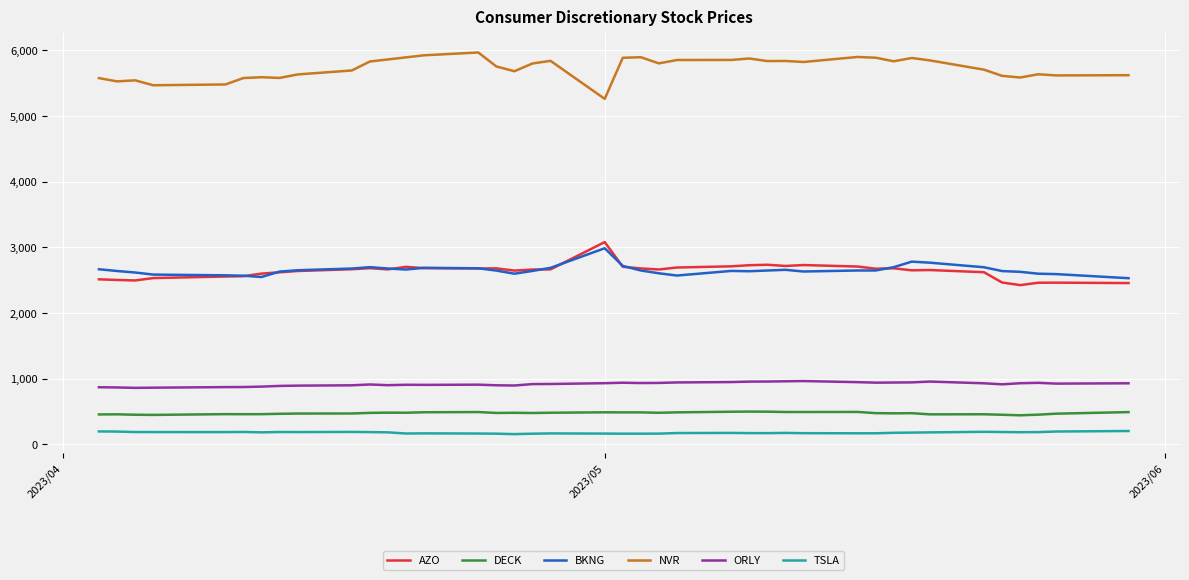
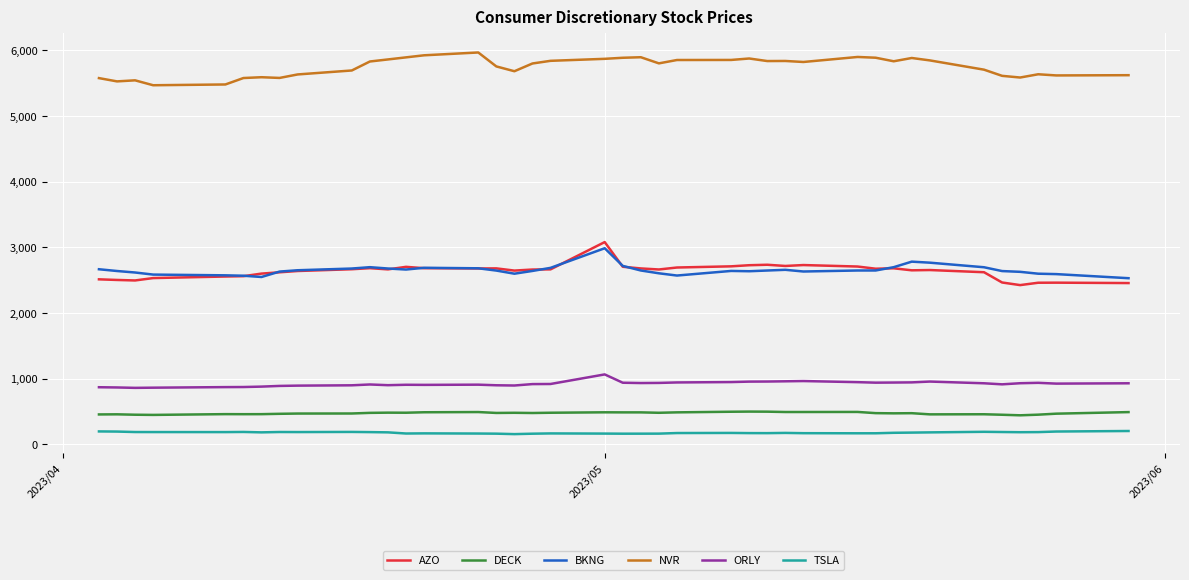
  {
    "AZO": {
      "2023/05": "3,100"
    },
    "DECK": {
      "2023/05": "500"
    },
    "BKNG": {
      "2023/05": "3,000"
    },
    "NVR": {
-     "2023/05": "5,300"
+     "2023/05": "5,900"
    },
    "ORLY": {
-     "2023/05": "900"
+     "2023/05": "1,100"
    },
    "TSLA": {
      "2023/05": "200"
    }
  }
